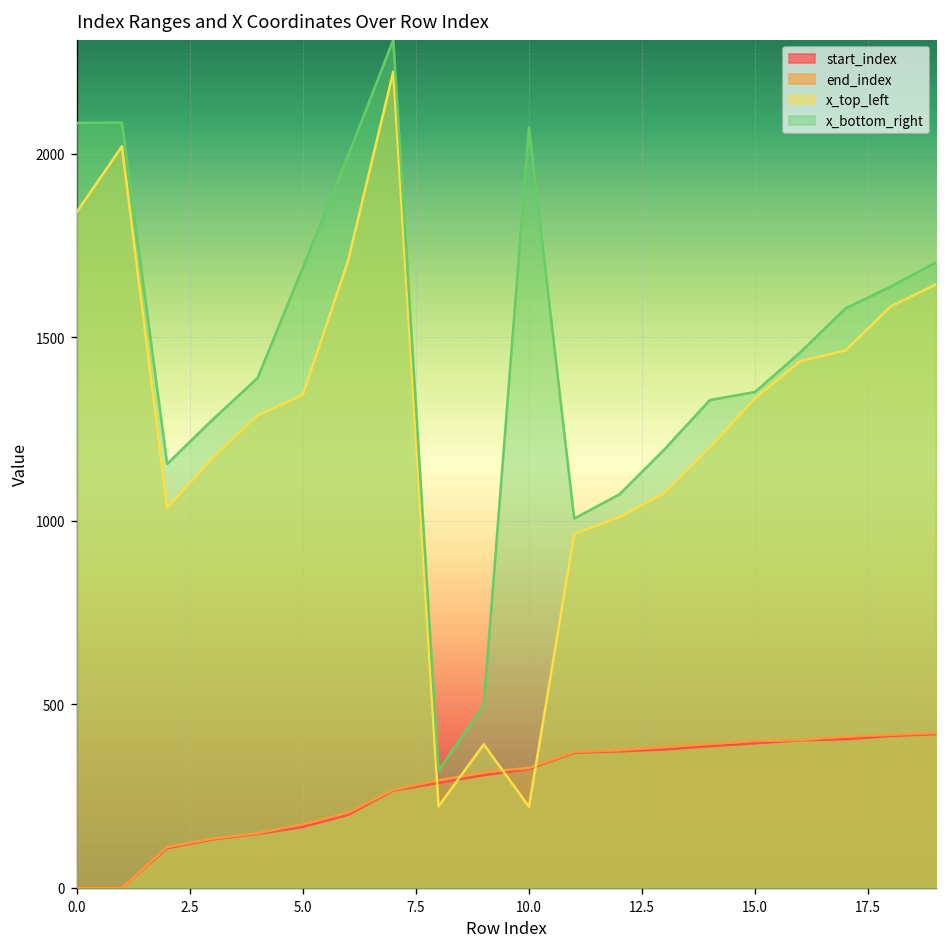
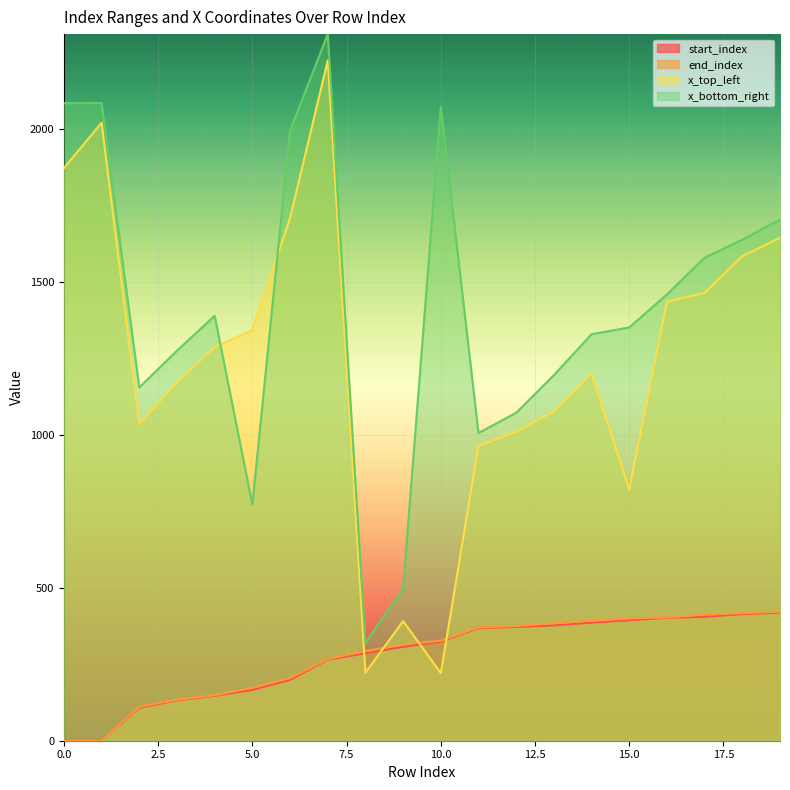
  {
    "x_top_left": {
-     "0.0": 1840,
+     "0.0": 1870,
      "5.0": 1340,
      "10.0": 220,
-     "15.0": 1330
+     "15.0": 820
    },
    "x_bottom_right": {
      "0.0": 2080,
-     "5.0": 1690,
+     "5.0": 770,
      "10.0": 2070,
      "15.0": 1350
    }
  }
